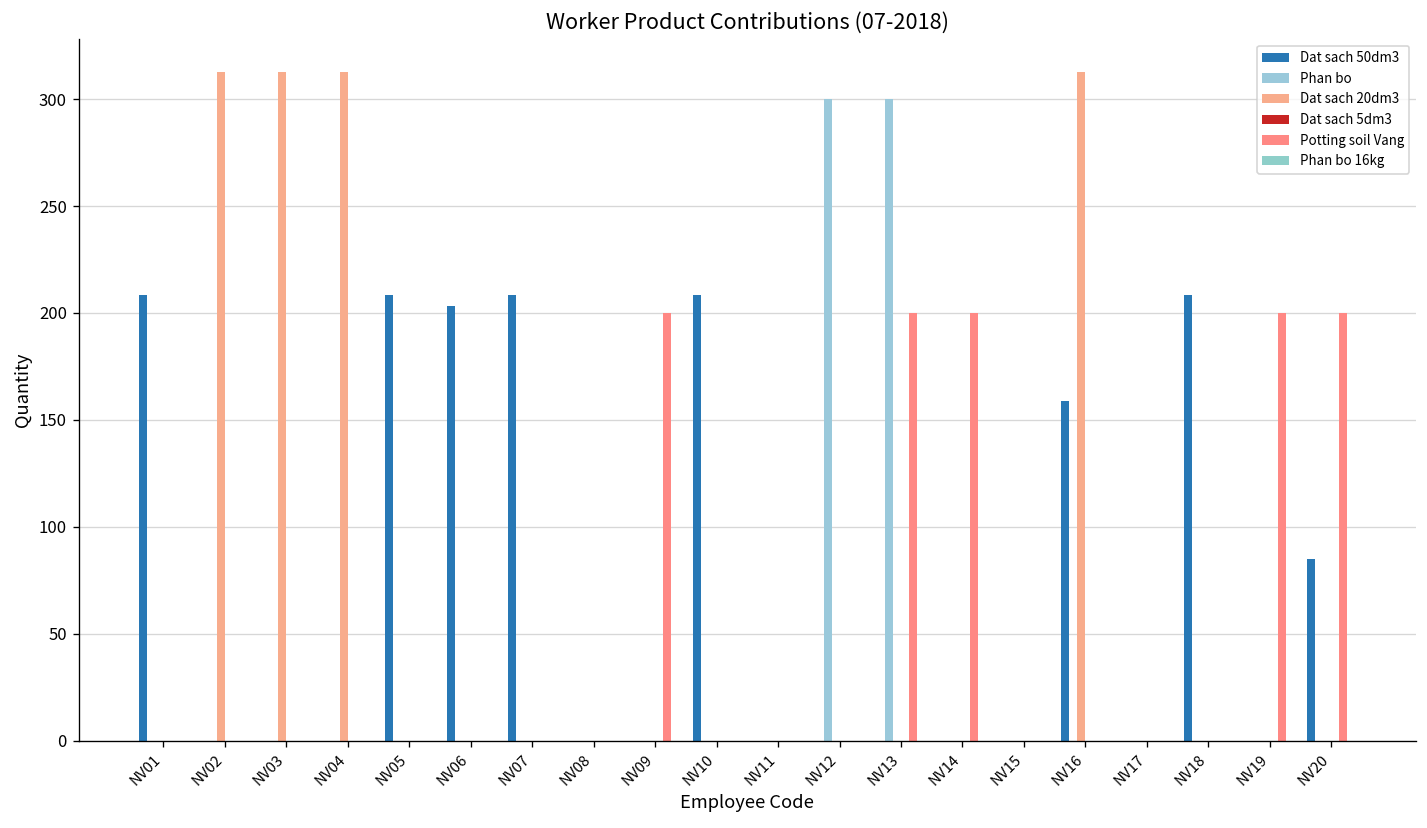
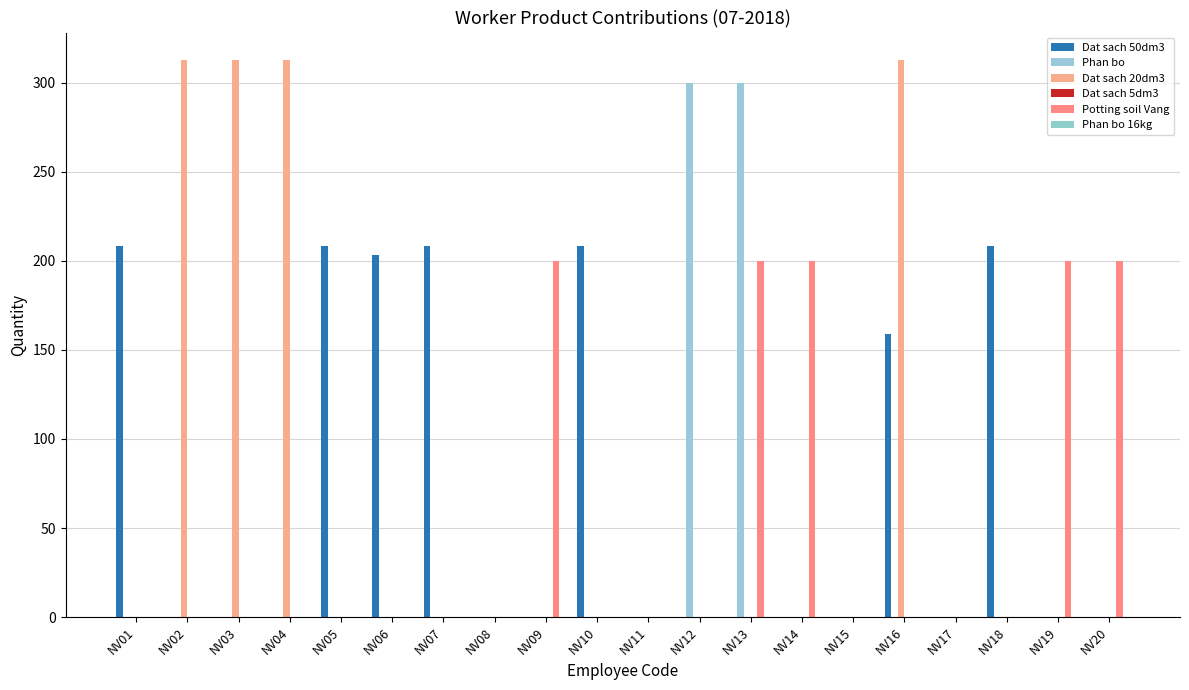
  {
    "Dat sach 50dm3": {
      "NV01": 208,
      "NV02": 0,
      "NV03": 0,
      "NV04": 0,
      "NV05": 208,
      "NV06": 203,
      "NV07": 208,
      "NV08": 0,
      "NV09": 0,
      "NV10": 208,
      "NV11": 0,
      "NV12": 0,
      "NV13": 0,
      "NV14": 0,
      "NV15": 0,
      "NV16": 159,
      "NV17": 0,
      "NV18": 208,
      "NV19": 0,
-     "NV20": 85
+     "NV20": 0
    },
    "Dat sach 5dm3": {
      "NV01": 0,
      "NV02": 0,
      "NV03": 0,
      "NV04": 0,
      "NV05": 0,
      "NV06": 0,
      "NV07": 0,
      "NV08": 0,
      "NV09": 0,
      "NV10": 0,
      "NV11": 0,
      "NV12": 0,
      "NV13": 0,
      "NV14": 0,
      "NV15": 0,
      "NV16": 0,
      "NV17": 0,
      "NV18": 0,
      "NV19": 0,
      "NV20": 0
    }
  }
